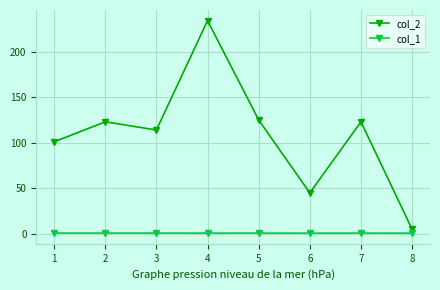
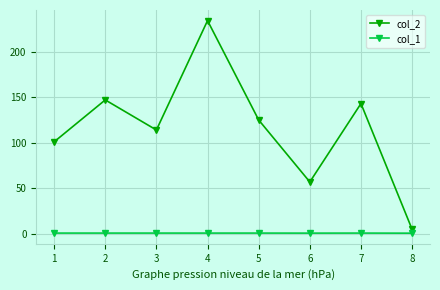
  {
    "col_2": {
      "1": 100,
-     "2": 120,
+     "2": 150,
      "3": 110,
      "4": 230,
      "5": 130,
-     "6": 50,
-     "7": 120,
+     "6": 60,
+     "7": 140,
      "8": 10
    },
    "col_1": {
      "1": 0,
      "2": 0,
      "3": 0,
      "4": 0,
      "5": 0,
      "6": 0,
      "7": 0,
      "8": 0
    }
  }
